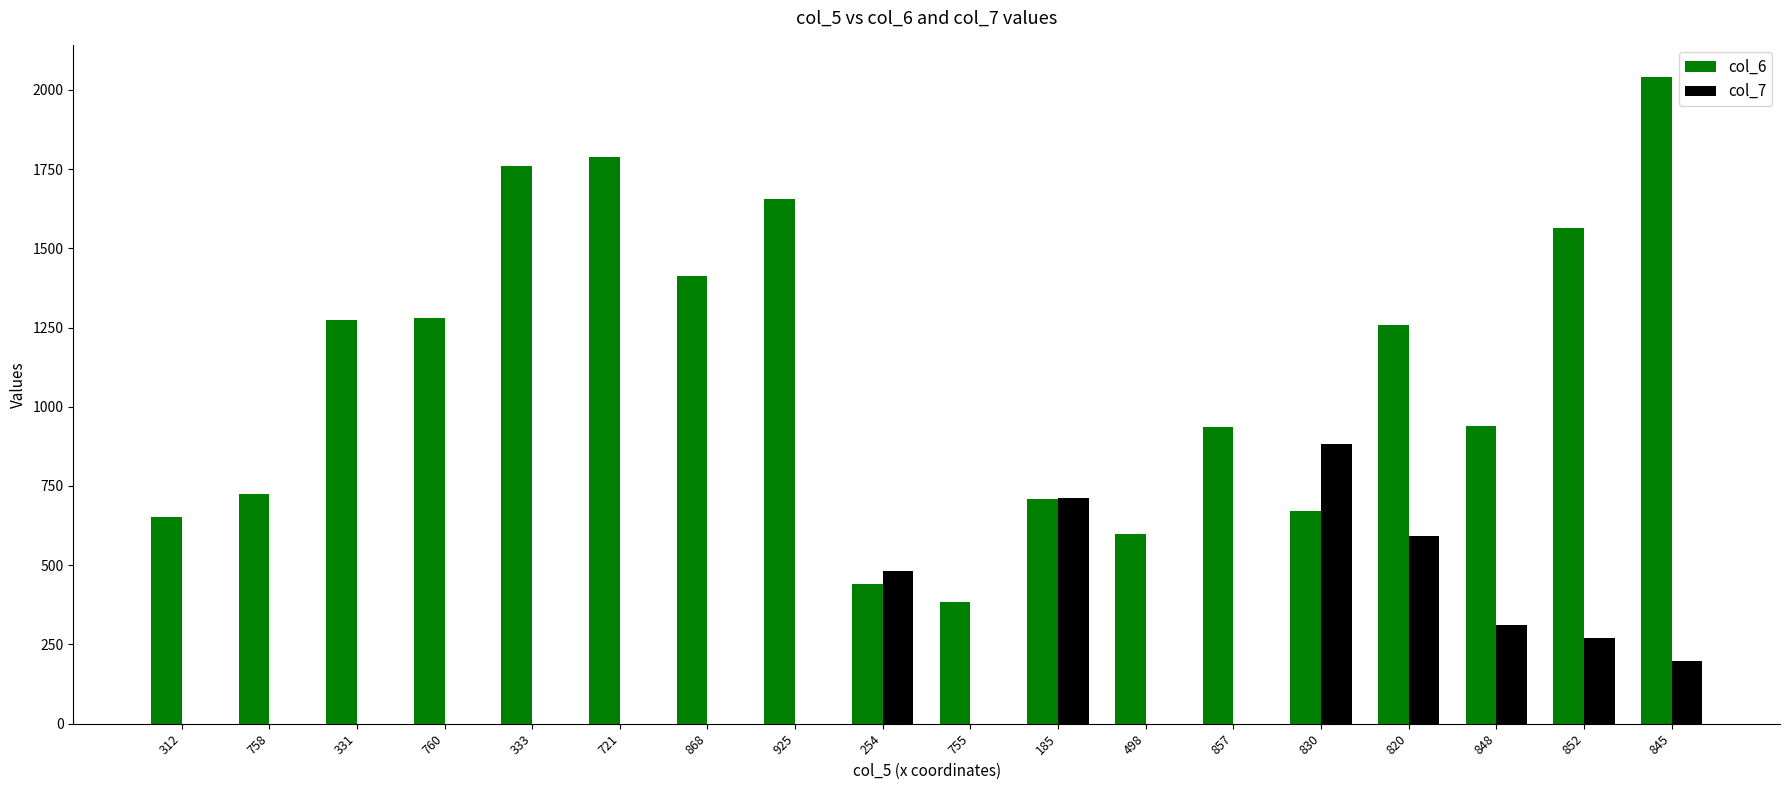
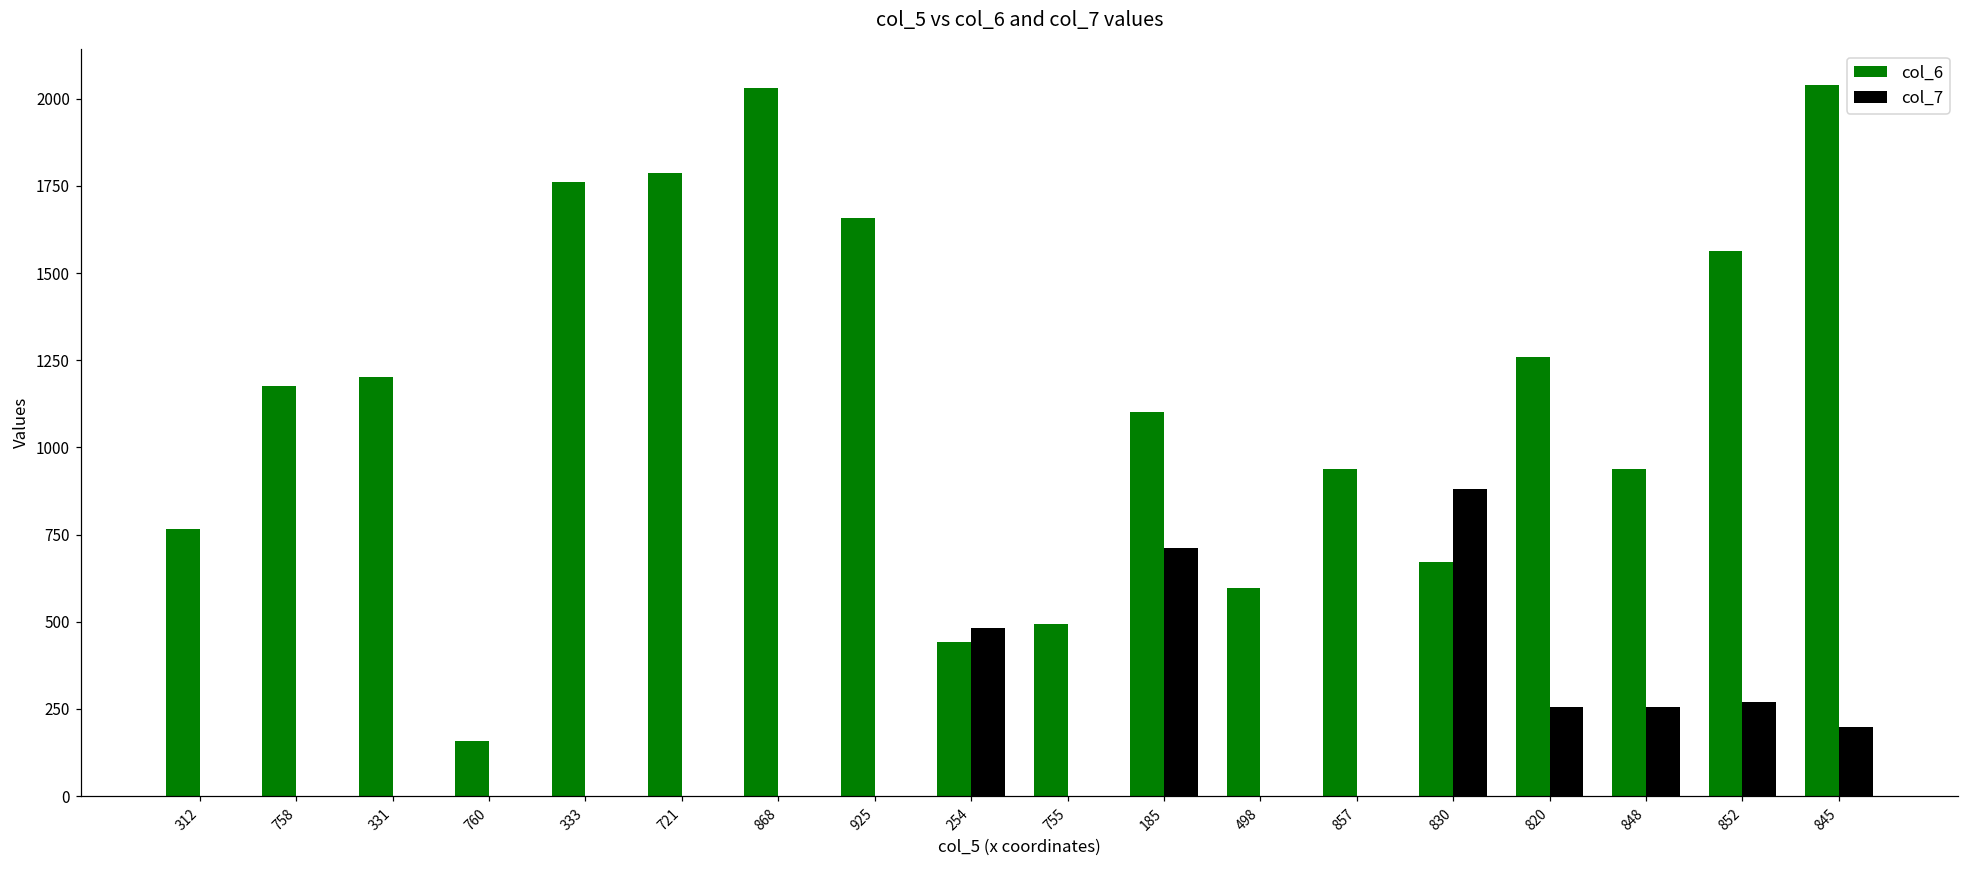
  {
    "col_6": {
-     "312": 650,
-     "758": 730,
-     "331": 1270,
-     "760": 1280,
+     "312": 770,
+     "758": 1180,
+     "331": 1200,
+     "760": 160,
      "333": 1760,
      "721": 1790,
-     "868": 1410,
+     "868": 2030,
      "925": 1660,
      "254": 440,
-     "755": 380,
-     "185": 710,
+     "755": 490,
+     "185": 1100,
      "498": 600,
      "857": 940,
      "830": 670,
      "820": 1260,
      "848": 940,
      "852": 1560,
      "845": 2040
    },
    "col_7": {
      "312": 0,
      "758": 0,
      "331": 0,
      "760": 0,
      "333": 0,
      "721": 0,
      "868": 0,
      "925": 0,
      "254": 480,
      "755": 0,
      "185": 710,
      "498": 0,
      "857": 0,
      "830": 880,
-     "820": 590,
-     "848": 310,
+     "820": 260,
+     "848": 260,
      "852": 270,
      "845": 200
    }
  }
